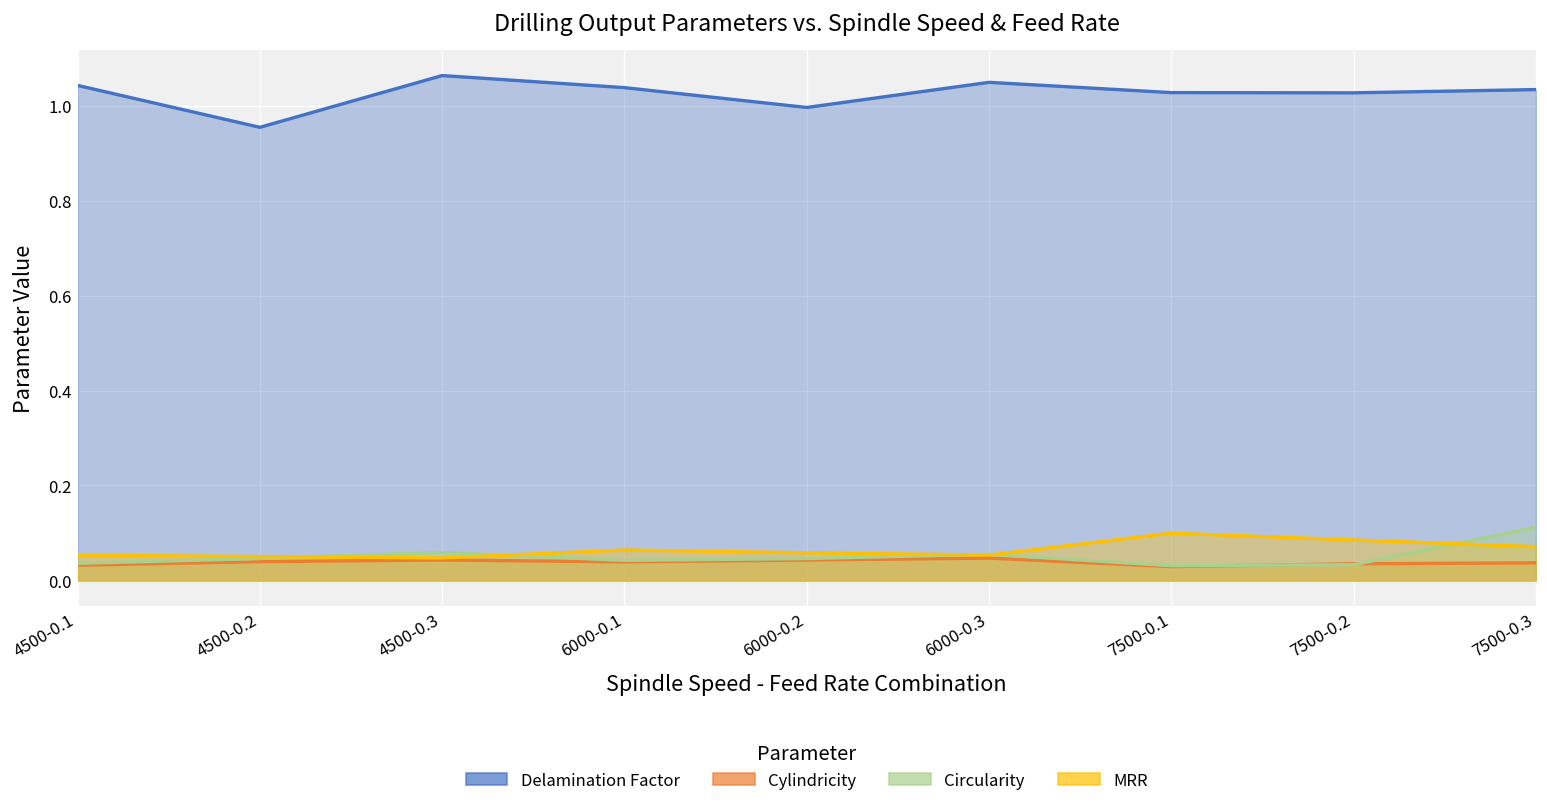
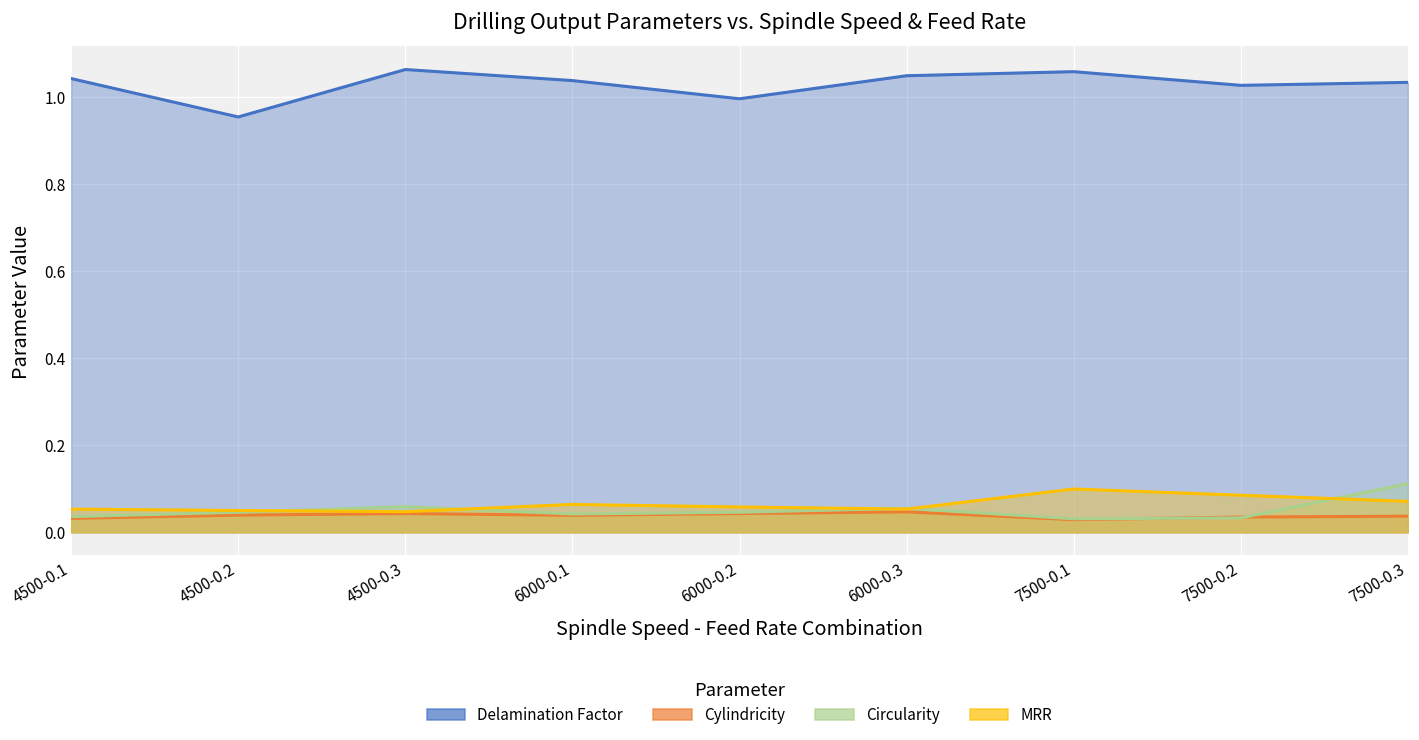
  {
    "Delamination Factor": {
      "4500-0.1": 1.04,
      "4500-0.2": 0.95,
      "4500-0.3": 1.06,
      "6000-0.1": 1.04,
      "6000-0.2": 1.00,
      "6000-0.3": 1.05,
-     "7500-0.1": 1.03,
+     "7500-0.1": 1.06,
      "7500-0.2": 1.03,
      "7500-0.3": 1.03
    },
    "Circularity": {
      "4500-0.3": 0.06,
      "7500-0.3": 0.11
    }
  }
